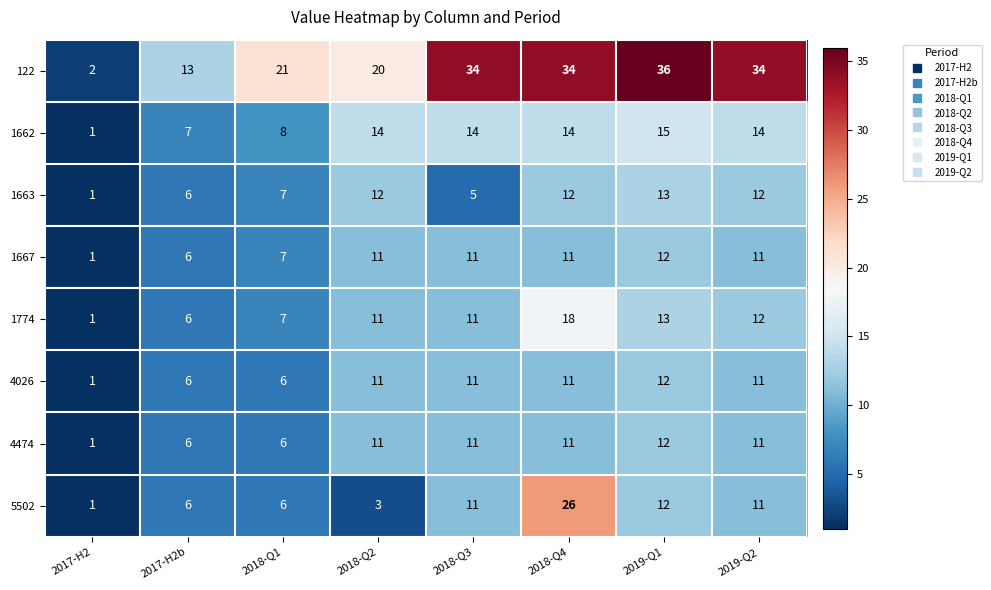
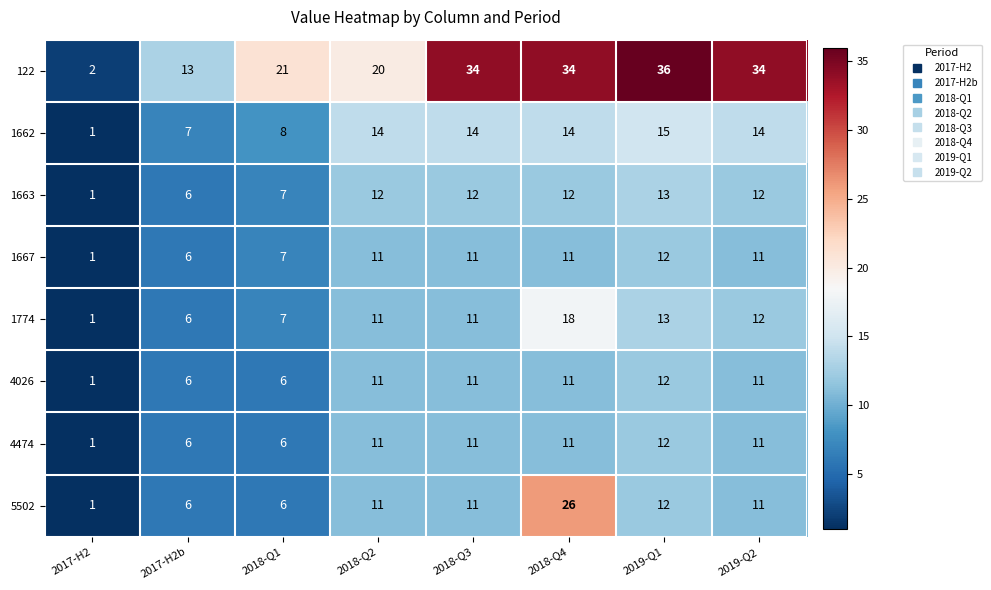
  {
    "122": {
      "2017-H2": 2,
      "2017-H2b": 13,
      "2018-Q1": 21,
      "2018-Q2": 20,
      "2018-Q3": 34,
      "2018-Q4": 34,
      "2019-Q1": 36,
      "2019-Q2": 34
    },
    "1662": {
      "2017-H2": 1,
      "2017-H2b": 7,
      "2018-Q1": 8,
      "2018-Q2": 14,
      "2018-Q3": 14,
      "2018-Q4": 14,
      "2019-Q1": 15,
      "2019-Q2": 14
    },
    "1663": {
      "2017-H2": 1,
      "2017-H2b": 6,
      "2018-Q1": 7,
      "2018-Q2": 12,
-     "2018-Q3": 5,
+     "2018-Q3": 12,
      "2018-Q4": 12,
      "2019-Q1": 13,
      "2019-Q2": 12
    },
    "1667": {
      "2017-H2": 1,
      "2017-H2b": 6,
      "2018-Q1": 7,
      "2018-Q2": 11,
      "2018-Q3": 11,
      "2018-Q4": 11,
      "2019-Q1": 12,
      "2019-Q2": 11
    },
    "1774": {
      "2017-H2": 1,
      "2017-H2b": 6,
      "2018-Q1": 7,
      "2018-Q2": 11,
      "2018-Q3": 11,
      "2018-Q4": 18,
      "2019-Q1": 13,
      "2019-Q2": 12
    },
    "4026": {
      "2017-H2": 1,
      "2017-H2b": 6,
      "2018-Q1": 6,
      "2018-Q2": 11,
      "2018-Q3": 11,
      "2018-Q4": 11,
      "2019-Q1": 12,
      "2019-Q2": 11
    },
    "4474": {
      "2017-H2": 1,
      "2017-H2b": 6,
      "2018-Q1": 6,
      "2018-Q2": 11,
      "2018-Q3": 11,
      "2018-Q4": 11,
      "2019-Q1": 12,
      "2019-Q2": 11
    },
    "5502": {
      "2017-H2": 1,
      "2017-H2b": 6,
      "2018-Q1": 6,
-     "2018-Q2": 3,
+     "2018-Q2": 11,
      "2018-Q3": 11,
      "2018-Q4": 26,
      "2019-Q1": 12,
      "2019-Q2": 11
    }
  }
